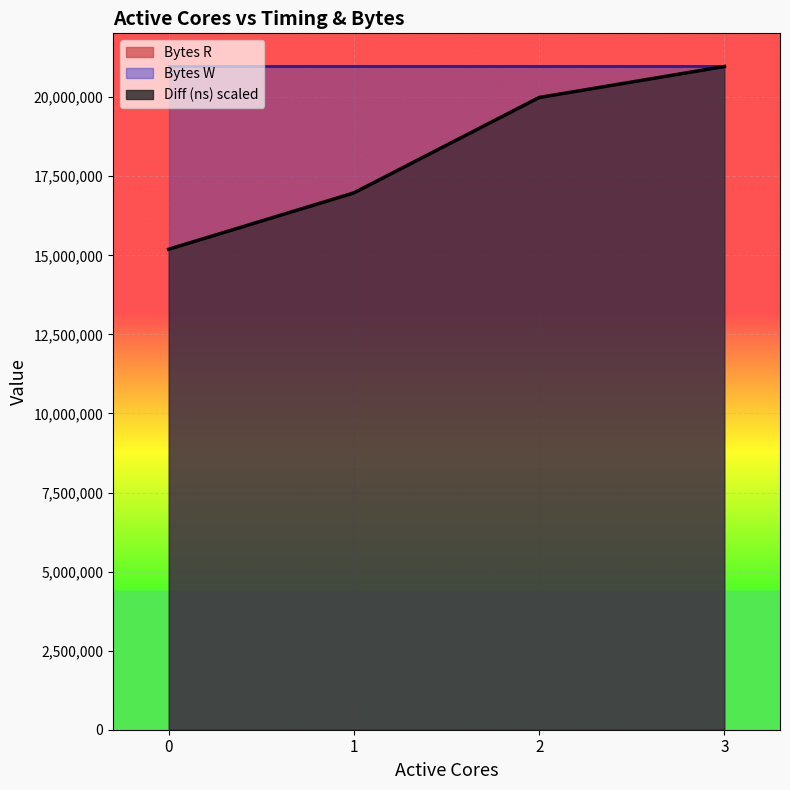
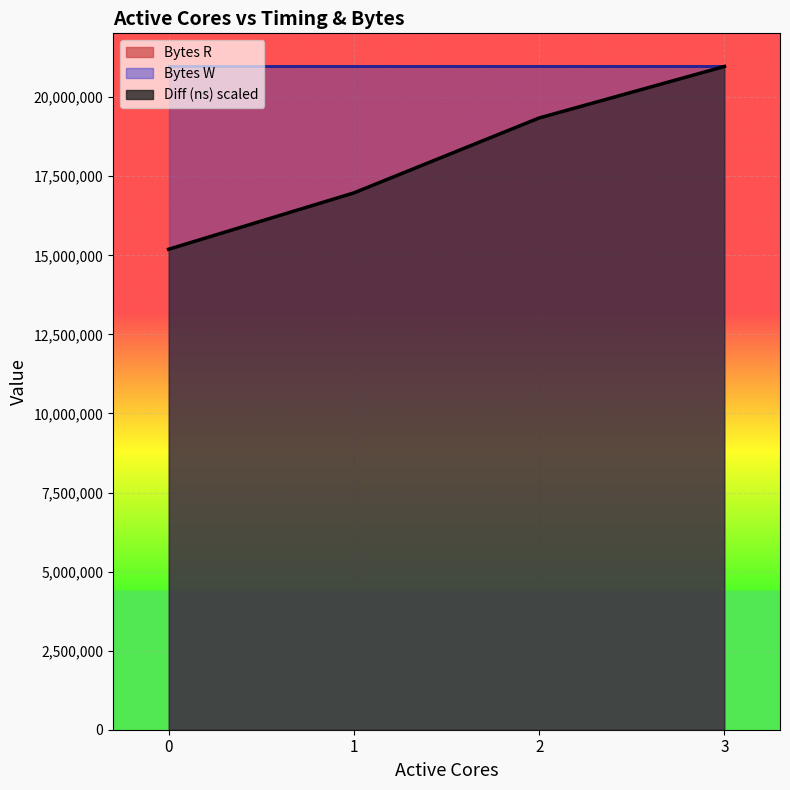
  {
    "Bytes W": {
      "1": "21,000,000",
      "2": "21,000,000"
    },
    "Diff (ns) scaled": {
      "0": "15,200,000",
      "1": "17,000,000",
-     "2": "20,000,000"
+     "2": "19,300,000"
    }
  }
